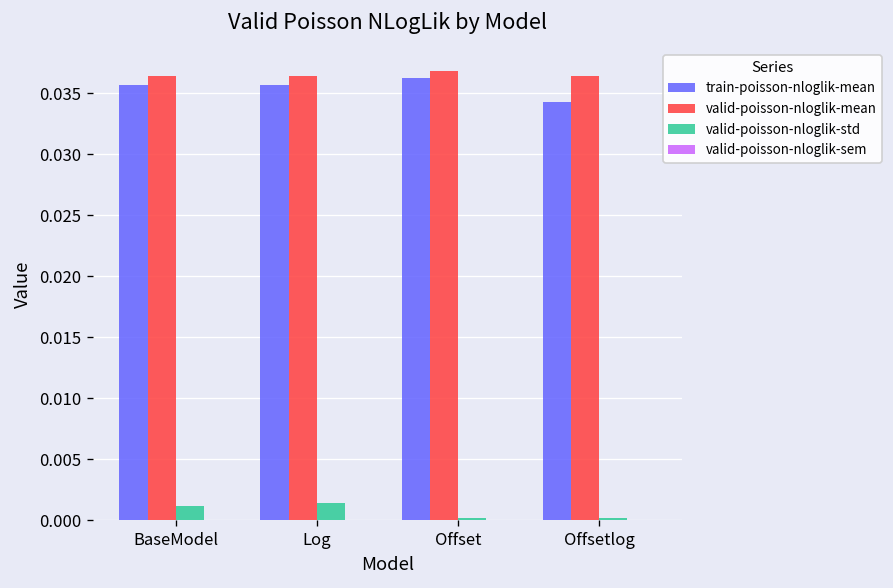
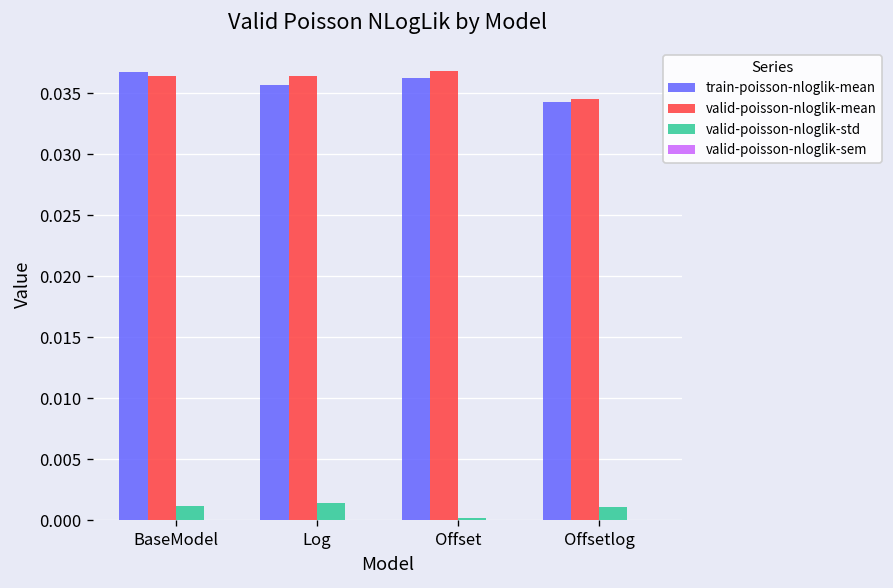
  {
    "train-poisson-nloglik-mean": {
-     "BaseModel": 0.0357,
+     "BaseModel": 0.0367,
      "Log": 0.0357,
      "Offset": 0.0362,
      "Offsetlog": 0.0343
    },
    "valid-poisson-nloglik-mean": {
      "BaseModel": 0.0364,
      "Log": 0.0364,
      "Offset": 0.0368,
-     "Offsetlog": 0.0364
+     "Offsetlog": 0.0345
    },
    "valid-poisson-nloglik-std": {
      "BaseModel": 0.0012,
      "Log": 0.0014,
-     "Offsetlog": 0.0002
+     "Offsetlog": 0.0011
    }
  }
